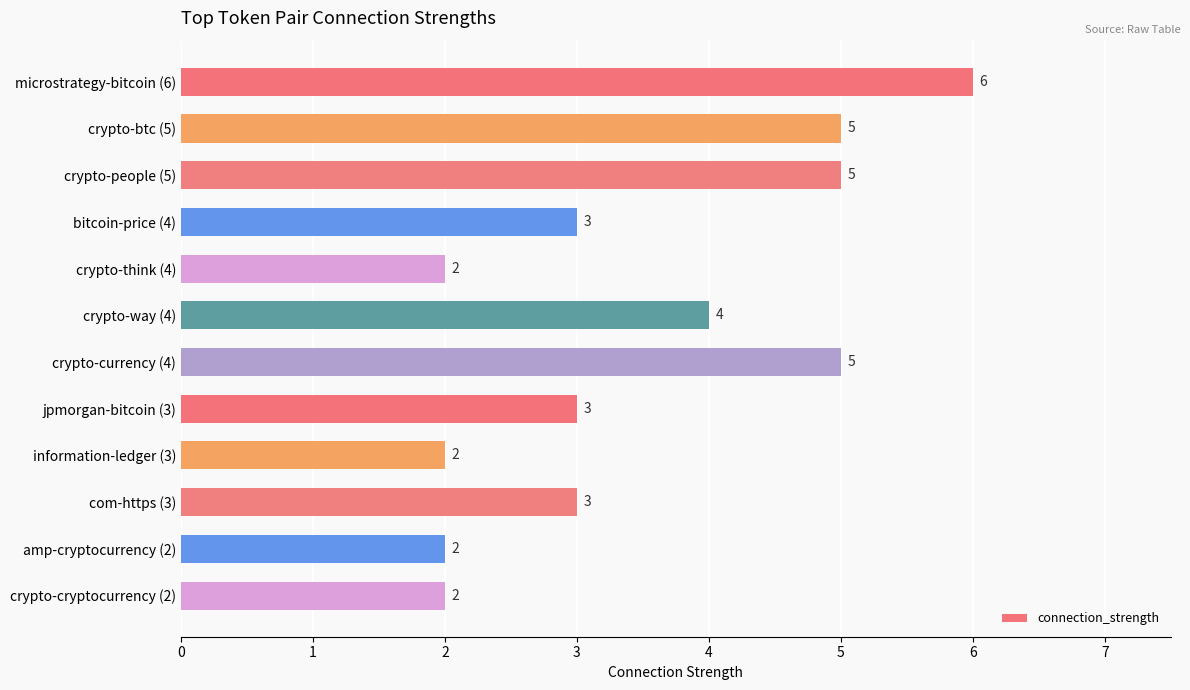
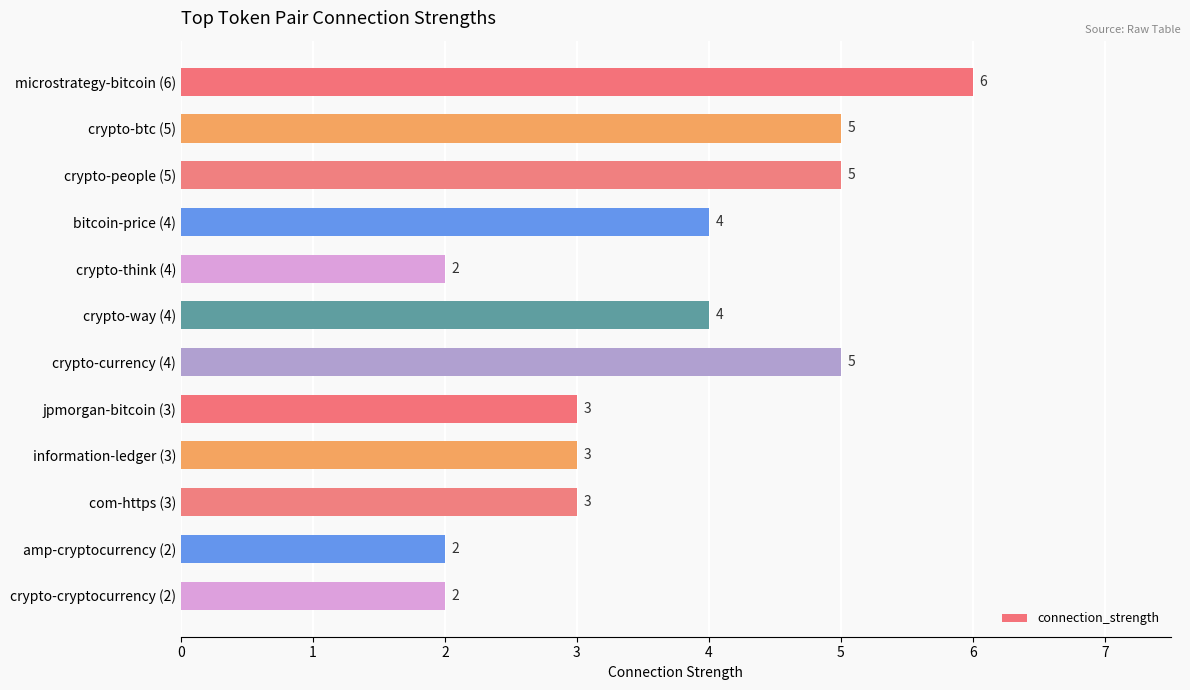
  {
    "microstrategy-bitcoin (6)": 6,
    "crypto-btc (5)": 5,
    "crypto-people (5)": 5,
-   "bitcoin-price (4)": 3,
+   "bitcoin-price (4)": 4,
    "crypto-think (4)": 2,
    "crypto-way (4)": 4,
    "crypto-currency (4)": 5,
    "jpmorgan-bitcoin (3)": 3,
-   "information-ledger (3)": 2,
+   "information-ledger (3)": 3,
    "com-https (3)": 3,
    "amp-cryptocurrency (2)": 2,
    "crypto-cryptocurrency (2)": 2
  }
